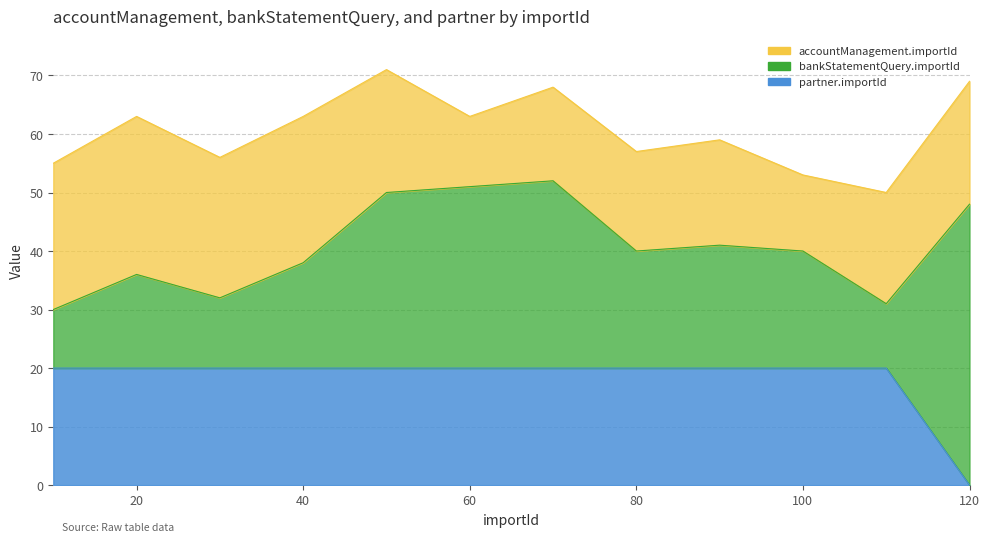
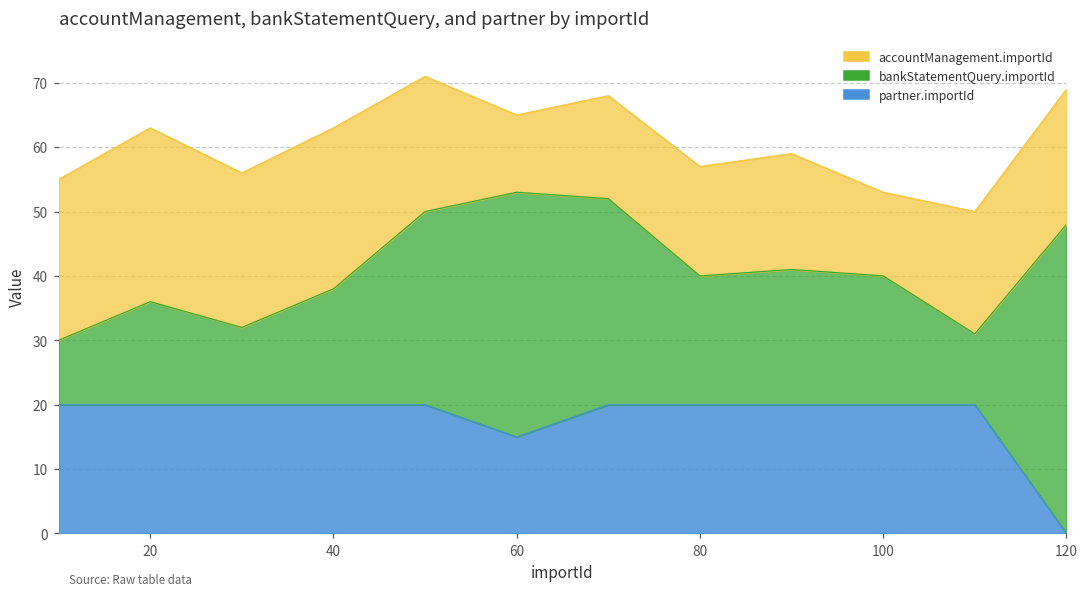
  {
    "partner.importId": {
      "20": 20,
      "40": 20,
-     "60": 20,
+     "60": 15,
      "80": 20,
      "100": 20,
      "120": 0
    },
    "bankStatementQuery.importId": {
      "20": 16,
      "40": 18,
-     "60": 31,
+     "60": 38,
      "80": 20,
      "100": 20,
      "120": 48
    },
    "accountManagement.importId": {
      "20": 27,
      "40": 25,
      "60": 12,
      "80": 17,
      "100": 13,
      "120": 21
    }
  }
